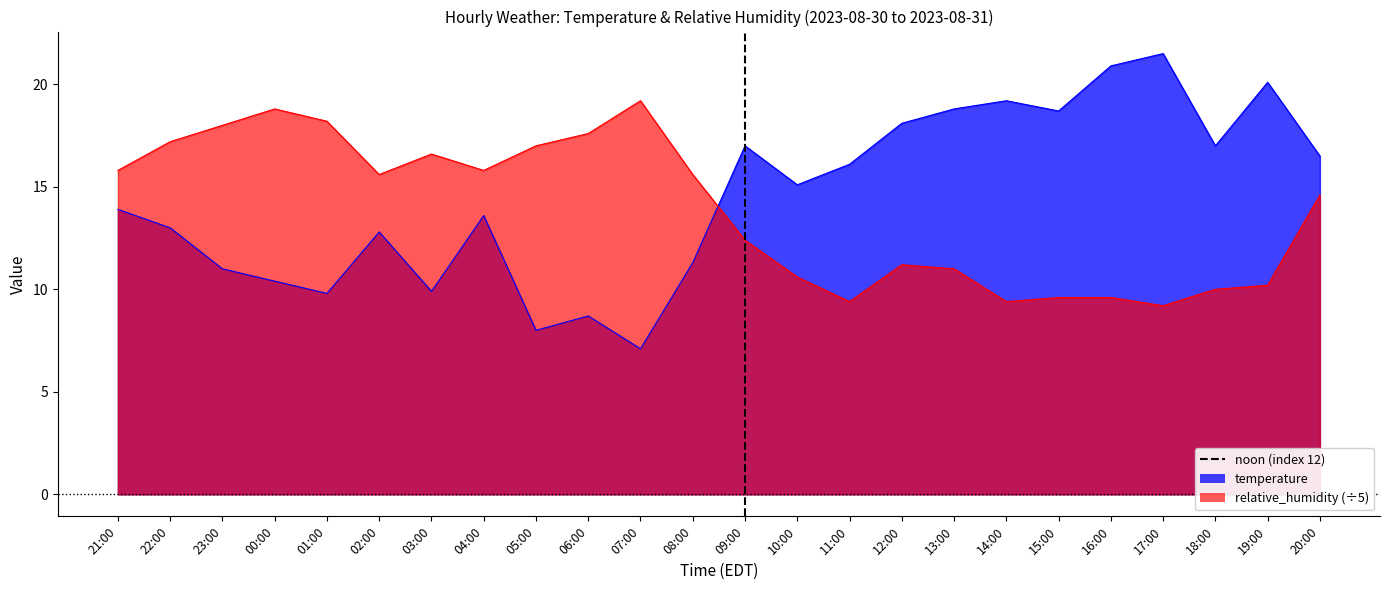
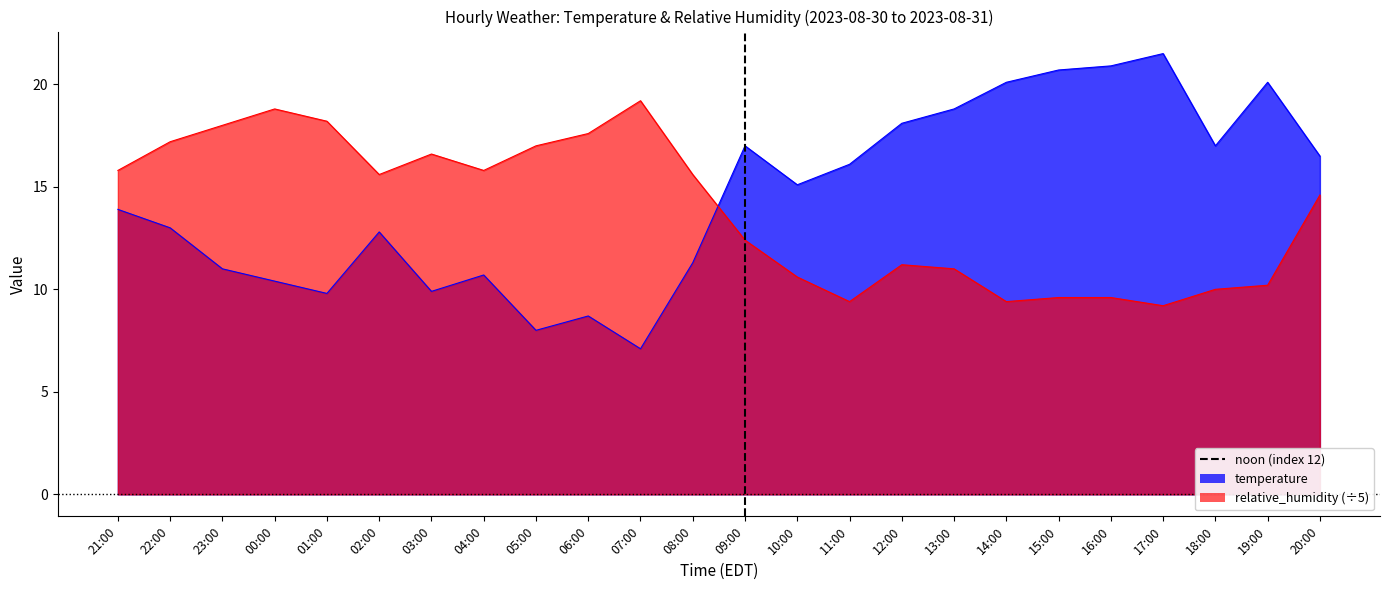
  {
    "temperature": {
      "21:00": 13.9,
      "22:00": 13.0,
      "23:00": 11.0,
      "00:00": 10.4,
      "01:00": 9.8,
      "02:00": 12.8,
      "03:00": 9.9,
-     "04:00": 13.6,
+     "04:00": 10.7,
      "05:00": 8.0,
      "06:00": 8.7,
      "07:00": 7.1,
      "08:00": 11.3,
      "09:00": 17.0,
      "10:00": 15.1,
      "11:00": 16.1,
      "12:00": 18.1,
      "13:00": 18.8,
-     "14:00": 19.2,
-     "15:00": 18.7,
+     "14:00": 20.1,
+     "15:00": 20.7,
      "16:00": 20.9,
      "17:00": 21.5,
      "18:00": 17.0,
      "19:00": 20.1,
      "20:00": 16.5
    }
  }
